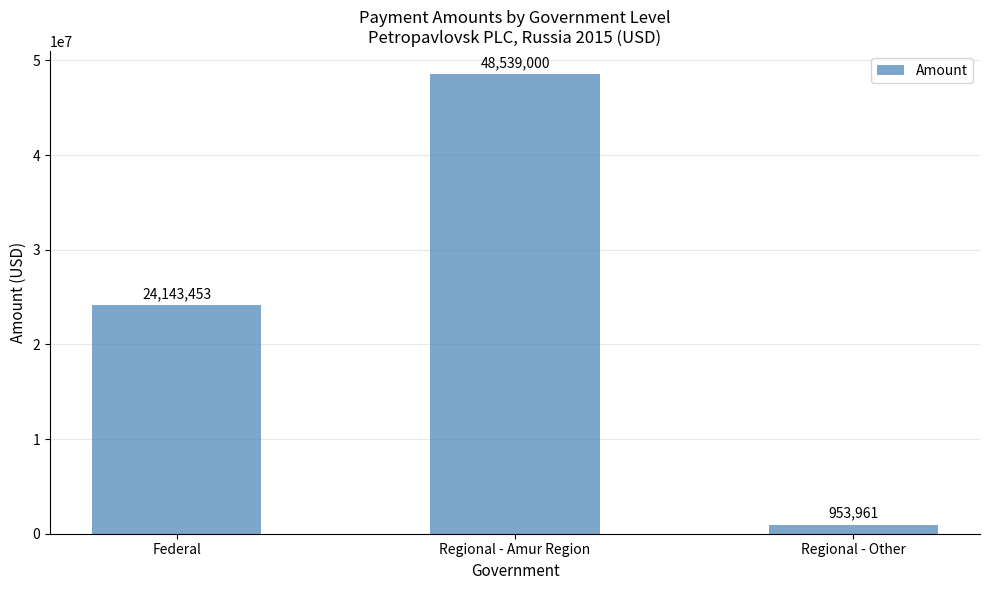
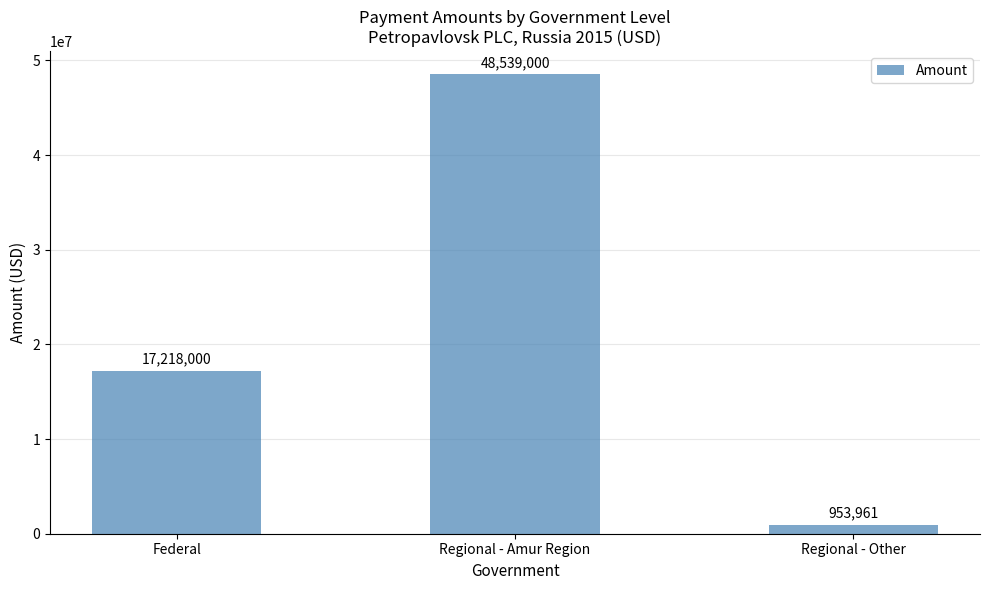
  {
-   "Federal": "24,143,453",
+   "Federal": "17,218,000",
    "Regional - Amur Region": "48,539,000",
    "Regional - Other": "953,961"
  }
